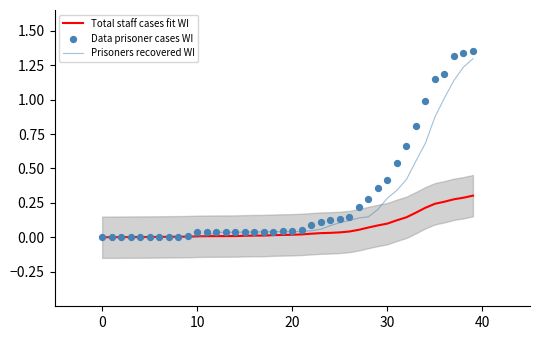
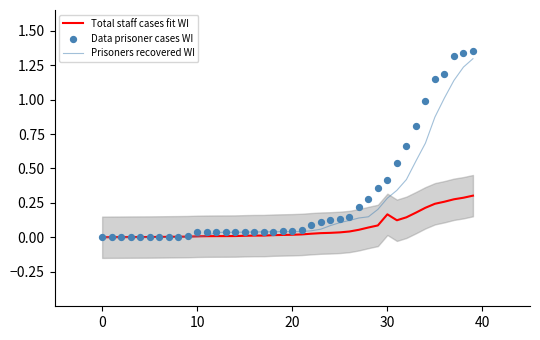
  {
    "Total staff cases fit WI": {
      "20": 0.02,
-     "30": 0.10
+     "30": 0.17
    }
  }
